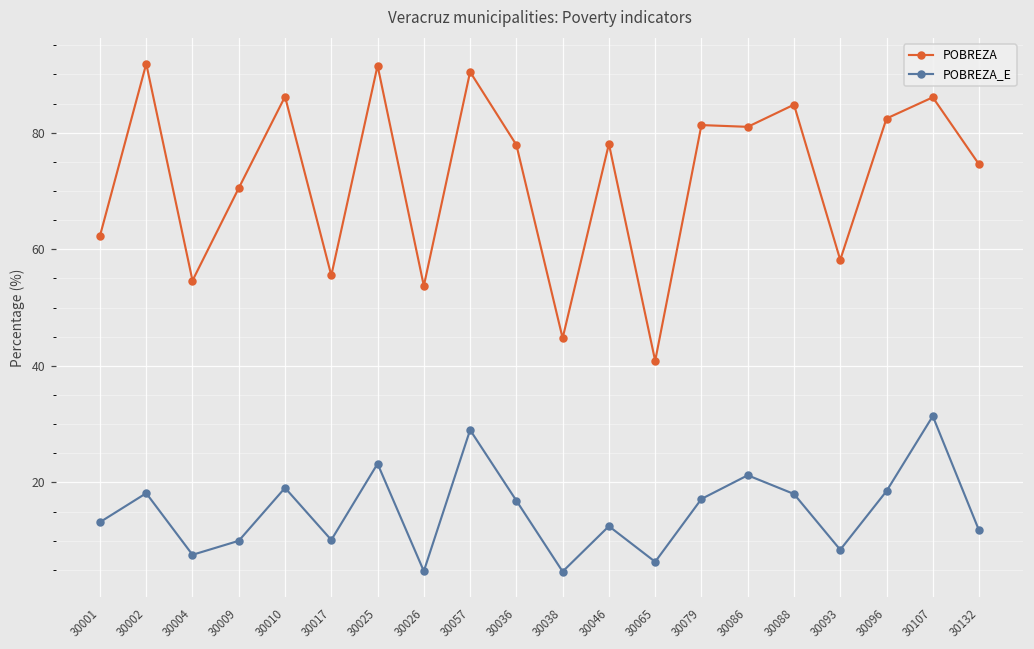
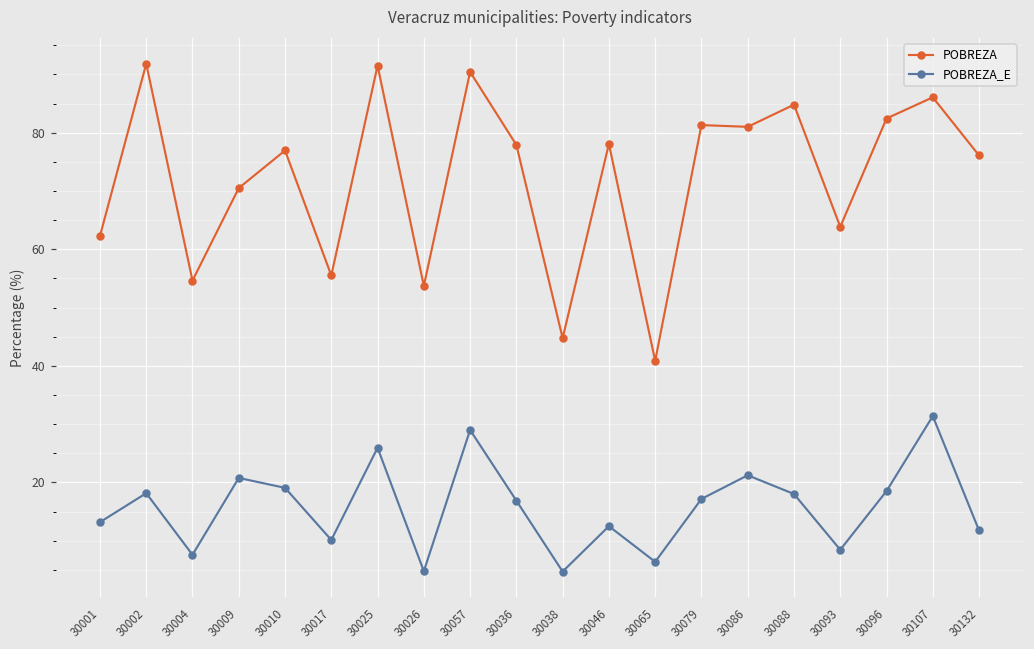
  {
    "POBREZA": {
      "30001": 62,
      "30002": 92,
      "30004": 55,
      "30009": 71,
-     "30010": 86,
+     "30010": 77,
      "30017": 56,
      "30025": 92,
      "30026": 54,
      "30057": 90,
      "30036": 78,
      "30038": 45,
      "30046": 78,
      "30065": 41,
      "30079": 81,
      "30086": 81,
      "30088": 85,
-     "30093": 58,
+     "30093": 64,
      "30096": 82,
      "30107": 86,
-     "30132": 75
+     "30132": 76
    },
    "POBREZA_E": {
      "30001": 13,
      "30002": 18,
      "30004": 8,
-     "30009": 10,
+     "30009": 21,
      "30010": 19,
      "30017": 10,
-     "30025": 23,
+     "30025": 26,
      "30026": 5,
      "30057": 29,
      "30036": 17,
      "30038": 5,
      "30046": 13,
      "30065": 6,
      "30079": 17,
      "30086": 21,
      "30088": 18,
      "30093": 8,
      "30096": 19,
      "30107": 31,
      "30132": 12
    }
  }
